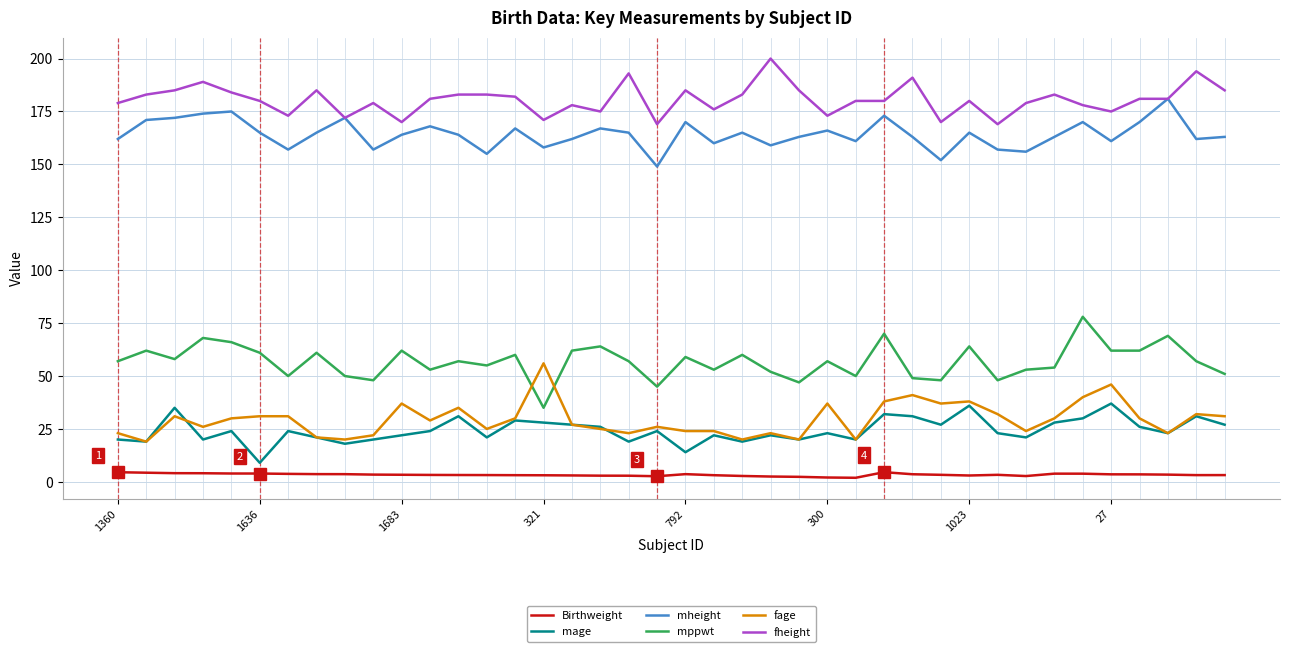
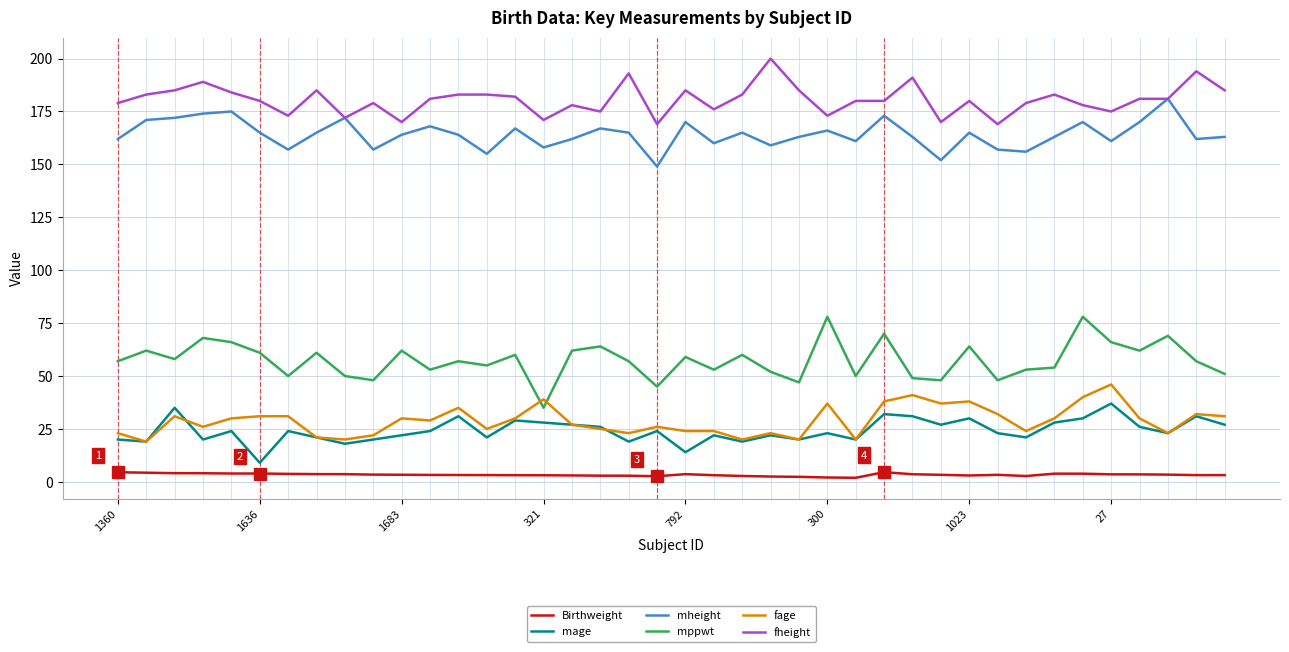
  {
    "mage": {
      "1636": 9,
      "1683": 22,
      "321": 28,
      "792": 14,
      "300": 23,
-     "1023": 36,
+     "1023": 30,
      "27": 37
    },
    "mheight": {
      "1360": 162,
      "1636": 165,
      "1683": 164,
      "321": 158,
      "792": 170,
      "300": 166,
      "1023": 165,
      "27": 161
    },
    "mppwt": {
      "1360": 57,
      "1636": 61,
      "1683": 62,
      "321": 35,
      "792": 59,
-     "300": 57,
+     "300": 78,
      "1023": 64,
-     "27": 62
+     "27": 66
    },
    "fage": {
      "1360": 23,
      "1636": 31,
-     "1683": 37,
-     "321": 56,
+     "1683": 30,
+     "321": 39,
      "792": 24,
      "300": 37,
      "1023": 38,
      "27": 46
    },
    "fheight": {
      "1360": 179,
      "1636": 180,
      "1683": 170,
      "321": 171,
      "792": 185,
      "300": 173,
      "1023": 180,
      "27": 175
    }
  }
